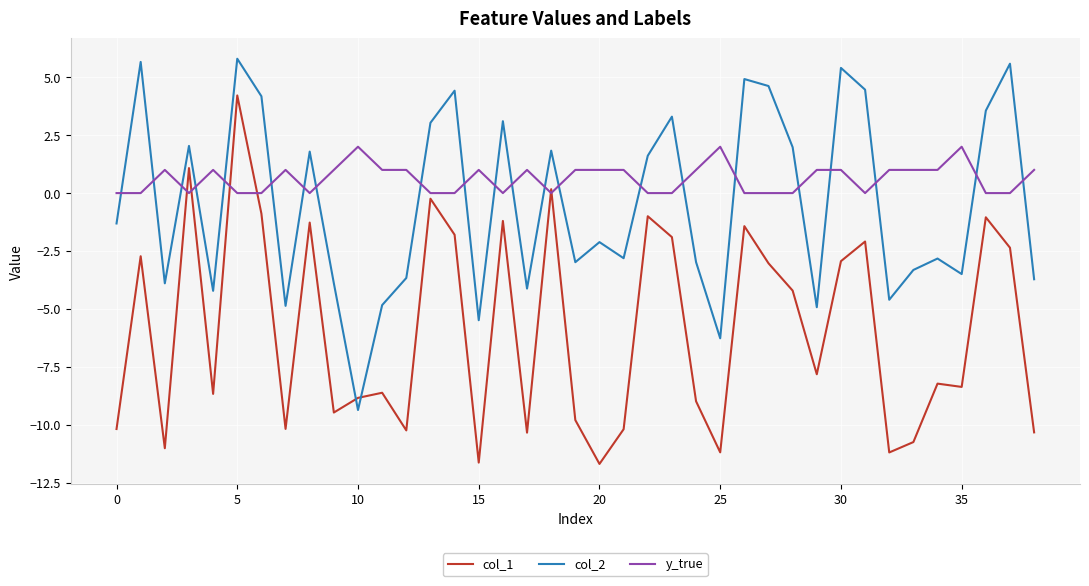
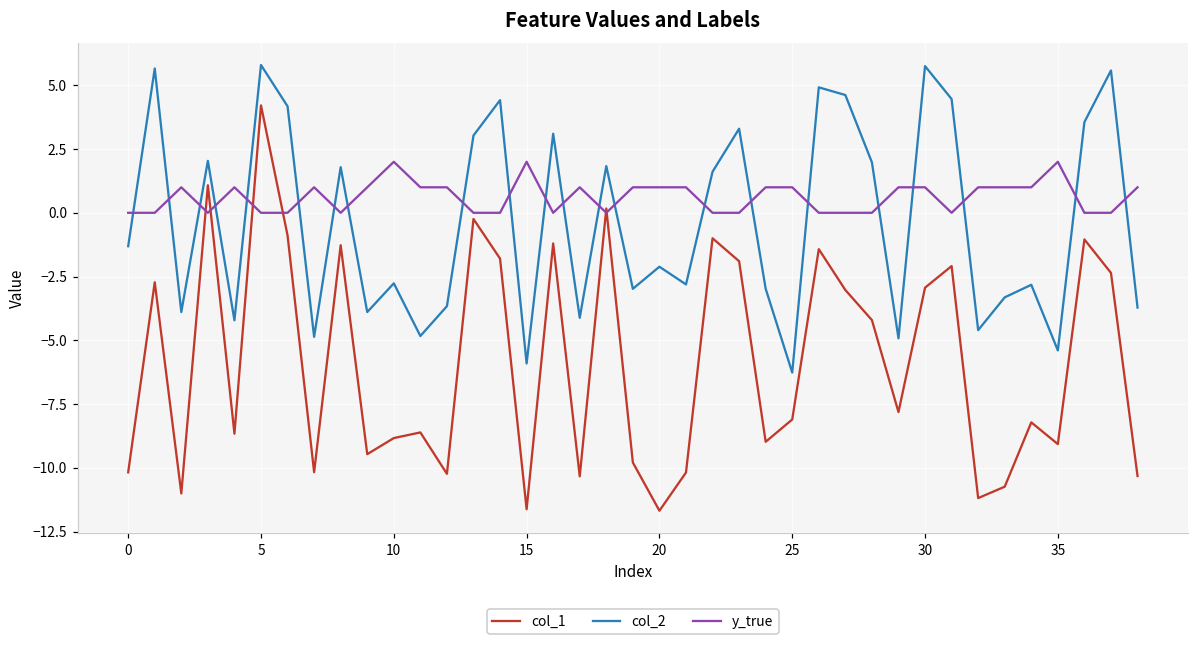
  {
    "col_1": {
      "0": -10.2,
      "5": 4.2,
      "10": -8.8,
      "15": -11.6,
      "20": -11.7,
-     "25": -11.2,
+     "25": -8.1,
      "30": -2.9,
-     "35": -8.4
+     "35": -9.1
    },
    "col_2": {
      "0": -1.3,
      "5": 5.8,
-     "10": -9.4,
-     "15": -5.5,
+     "10": -2.8,
+     "15": -5.9,
      "20": -2.1,
      "25": -6.3,
-     "30": 5.4,
-     "35": -3.5
+     "30": 5.8,
+     "35": -5.4
    },
    "y_true": {
      "0": 0,
      "5": 0,
      "10": 2,
-     "15": 1,
+     "15": 2,
      "20": 1,
-     "25": 2,
+     "25": 1,
      "30": 1,
      "35": 2
    }
  }
